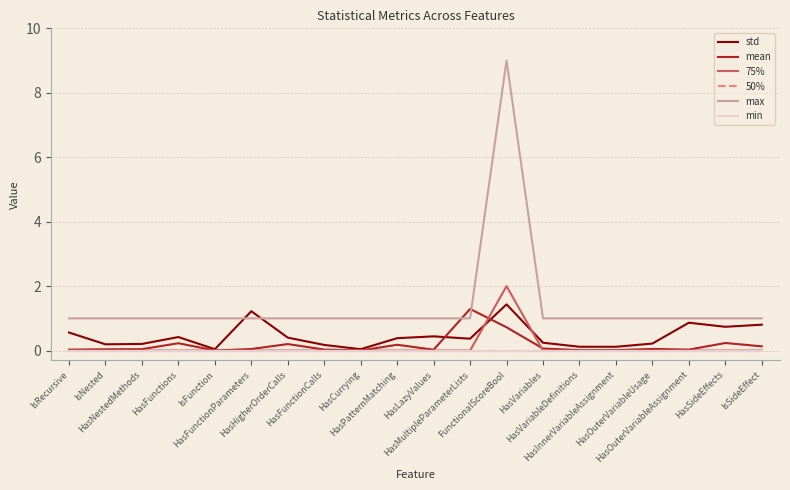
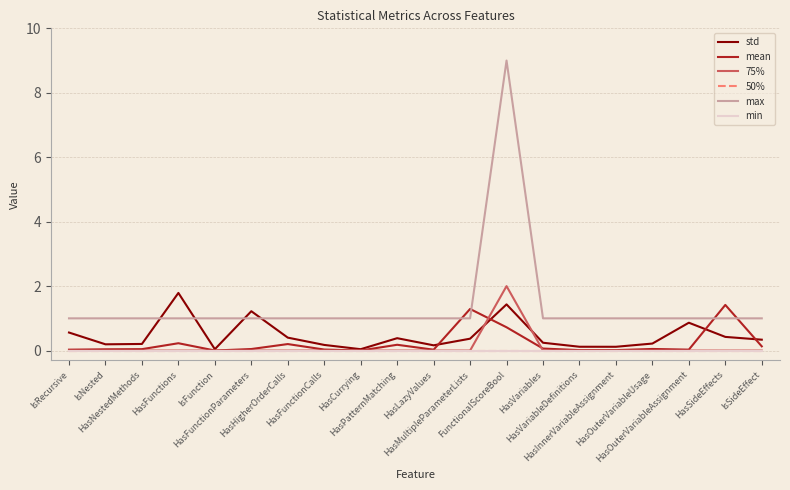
  {
    "std": {
      "IsRecursive": 0.6,
      "IsNested": 0.2,
      "HasNestedMethods": 0.2,
-     "HasFunctions": 0.4,
+     "HasFunctions": 1.8,
      "HasFunctionParameters": 1.2,
      "HasHigherOrderCalls": 0.4,
      "HasFunctionCalls": 0.2,
      "HasPatternMatching": 0.4,
-     "HasLazyValues": 0.4,
+     "HasLazyValues": 0.2,
      "HasMultipleParameterLists": 0.4,
      "FunctionalScoreBool": 1.4,
      "HasVariables": 0.2,
      "HasVariableDefinitions": 0.1,
      "HasInnerVariableAssignment": 0.1,
      "HasOuterVariableUsage": 0.2,
      "HasOuterVariableAssignment": 0.9,
-     "HasSideEffects": 0.7,
-     "IsSideEffect": 0.8
+     "HasSideEffects": 0.4,
+     "IsSideEffect": 0.3
    },
    "mean": {
      "HasFunctions": 0.2,
      "HasHigherOrderCalls": 0.2,
      "HasPatternMatching": 0.2,
      "HasMultipleParameterLists": 1.3,
      "FunctionalScoreBool": 0.7,
-     "HasSideEffects": 0.2,
+     "HasSideEffects": 1.4,
      "IsSideEffect": 0.1
    },
    "75%": {
      "FunctionalScoreBool": 2.0
    },
    "min": {
      "FunctionalScoreBool": 0.0
    },
    "max": {
      "IsRecursive": 1.0,
      "IsNested": 1.0,
      "HasNestedMethods": 1.0,
      "HasFunctions": 1.0,
      "IsFunction": 1.0,
      "HasFunctionParameters": 1.0,
      "HasHigherOrderCalls": 1.0,
      "HasFunctionCalls": 1.0,
      "HasCurrying": 1.0,
      "HasPatternMatching": 1.0,
      "HasLazyValues": 1.0,
      "HasMultipleParameterLists": 1.0,
      "FunctionalScoreBool": 9.0,
      "HasVariables": 1.0,
      "HasVariableDefinitions": 1.0,
      "HasInnerVariableAssignment": 1.0,
      "HasOuterVariableUsage": 1.0,
      "HasOuterVariableAssignment": 1.0,
      "HasSideEffects": 1.0,
      "IsSideEffect": 1.0
    }
  }
